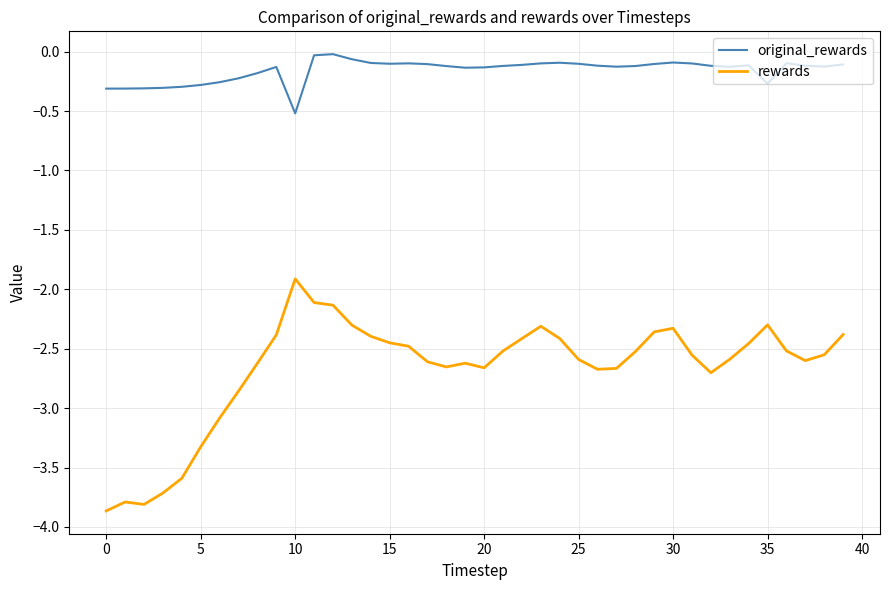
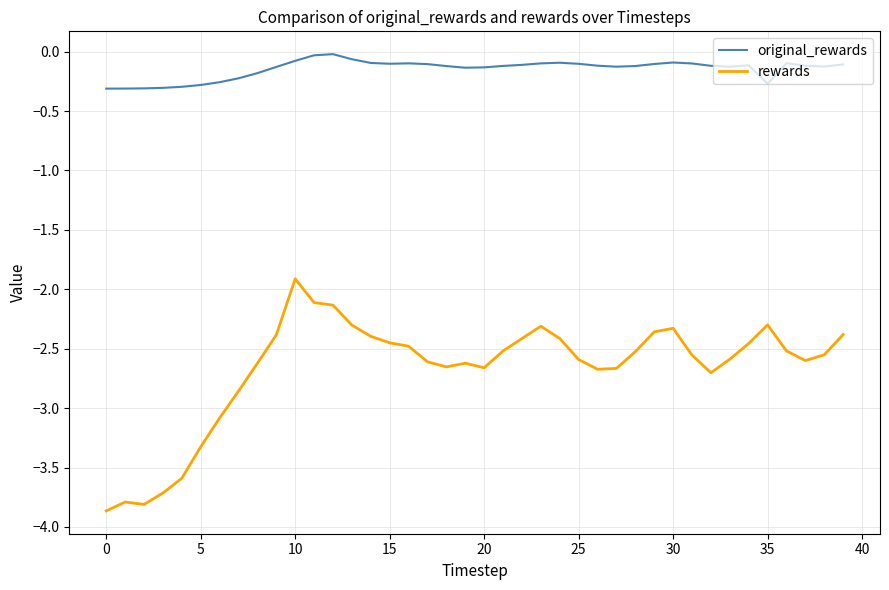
  {
    "original_rewards": {
      "0": -0.31,
      "5": -0.28,
-     "10": -0.52,
+     "10": -0.08,
      "15": -0.10,
      "20": -0.13,
      "25": -0.10,
      "30": -0.09
    },
    "rewards": {
      "0": -3.86,
      "5": -3.33,
      "10": -1.91,
      "15": -2.45,
      "20": -2.66,
      "25": -2.59,
      "30": -2.33,
      "35": -2.30
    }
  }
